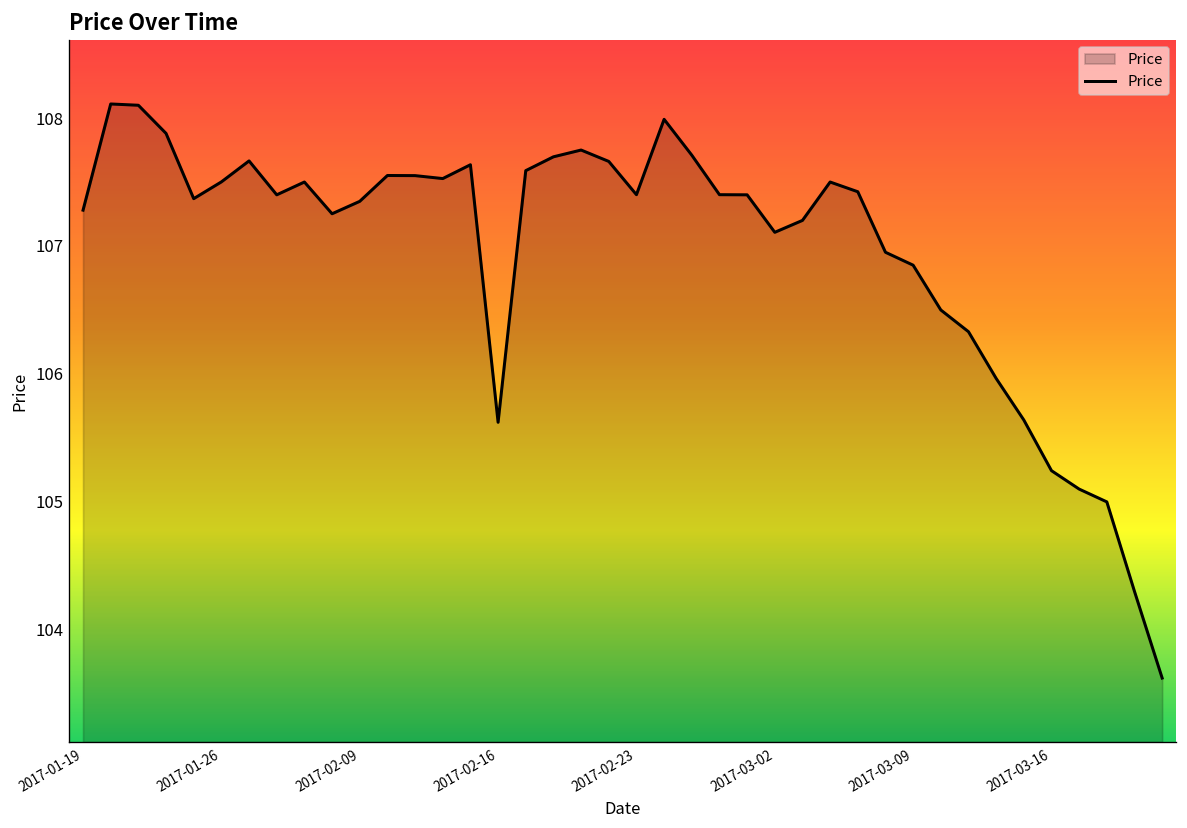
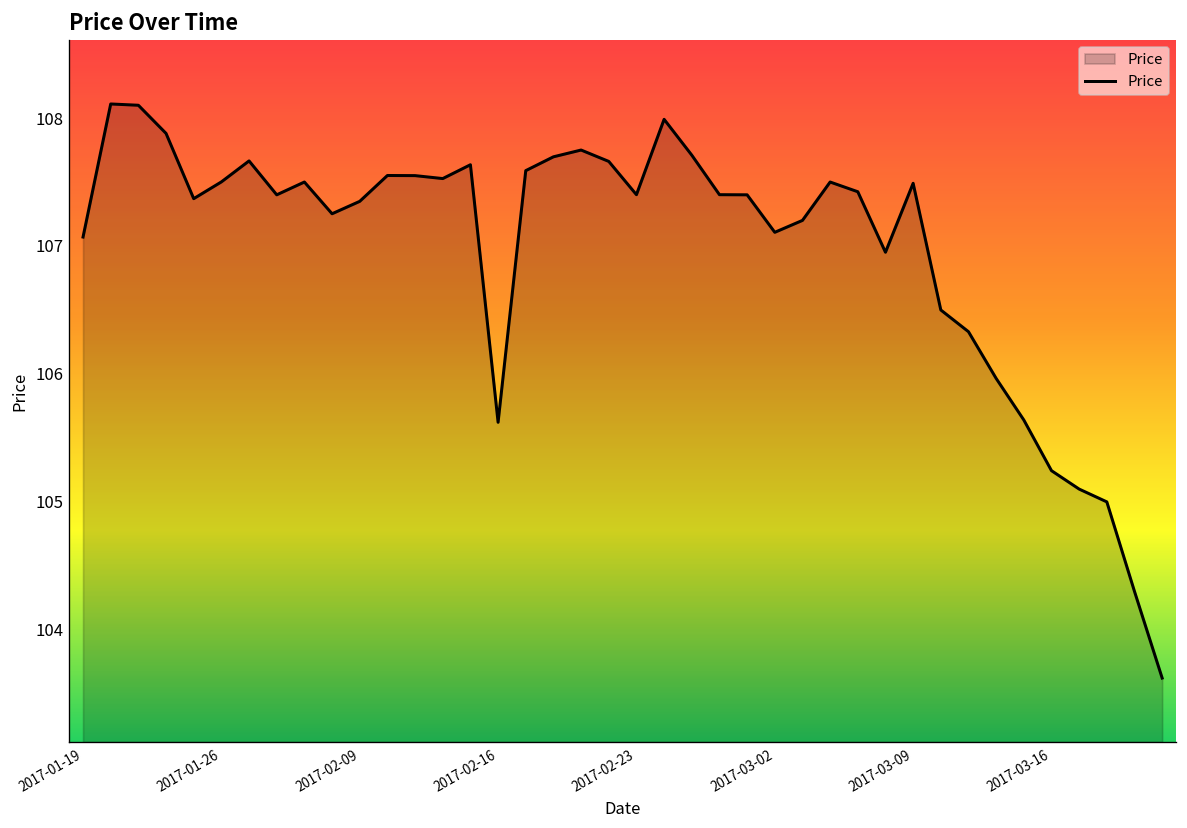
  {
-   "2017-01-19": 107.28,
+   "2017-01-19": 107.07,
    "2017-01-26": 107.50,
    "2017-02-09": 107.35,
    "2017-02-16": 105.62,
    "2017-02-23": 107.40,
    "2017-03-02": 107.11,
-   "2017-03-09": 106.85,
+   "2017-03-09": 107.49,
    "2017-03-16": 105.24
  }
